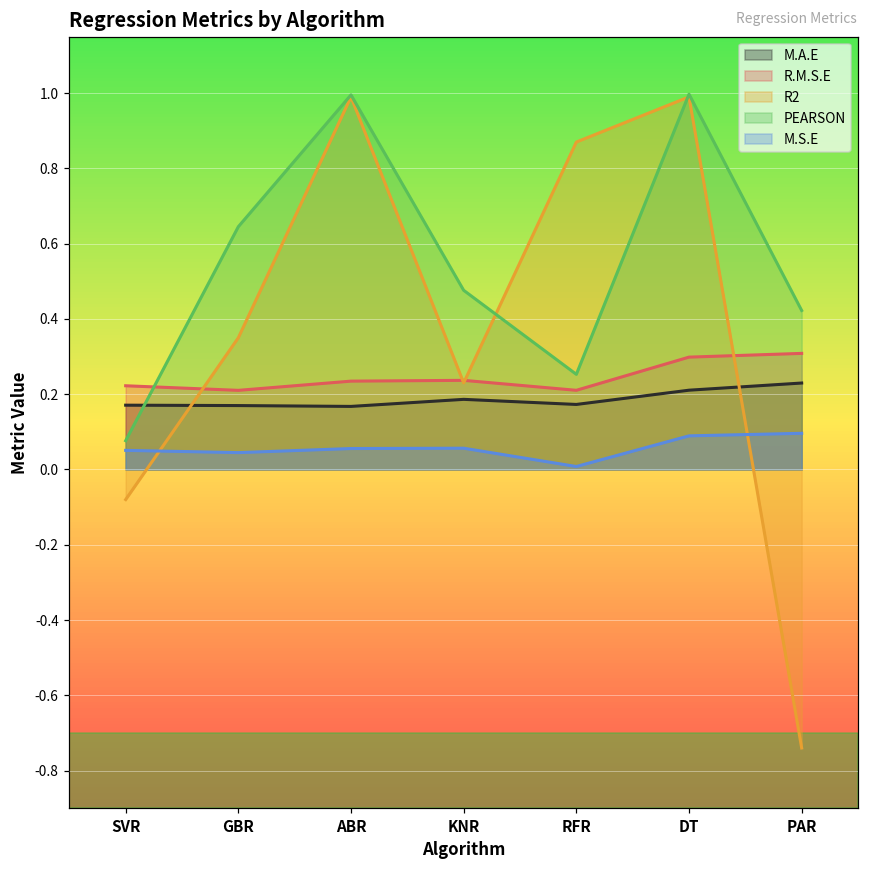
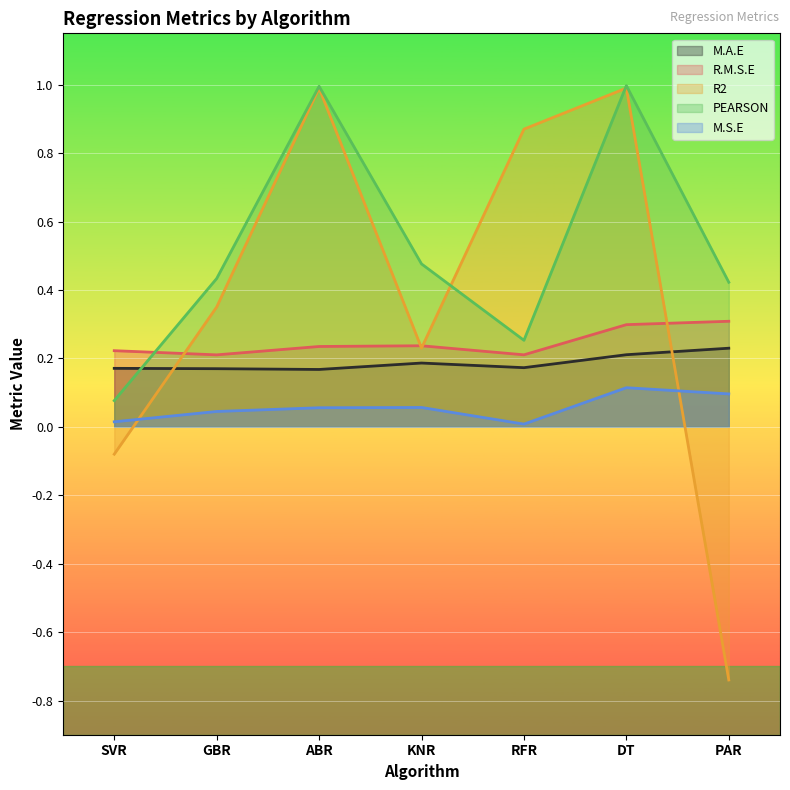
  {
    "M.A.E": {
      "SVR": 0.17,
      "GBR": 0.17,
      "ABR": 0.17,
      "KNR": 0.19,
      "RFR": 0.17,
      "DT": 0.21,
      "PAR": 0.23
    },
    "PEARSON": {
      "SVR": 0.08,
-     "GBR": 0.65,
+     "GBR": 0.43,
      "KNR": 0.48,
      "RFR": 0.25,
      "PAR": 0.42
    },
    "M.S.E": {
-     "SVR": 0.05,
+     "SVR": 0.01,
      "GBR": 0.04,
      "ABR": 0.06,
      "KNR": 0.06,
      "RFR": 0.01,
-     "DT": 0.09,
+     "DT": 0.11,
      "PAR": 0.10
    }
  }
